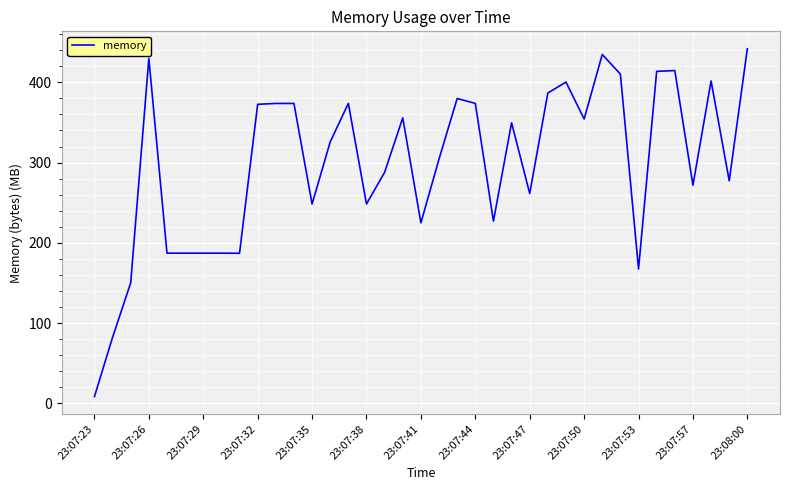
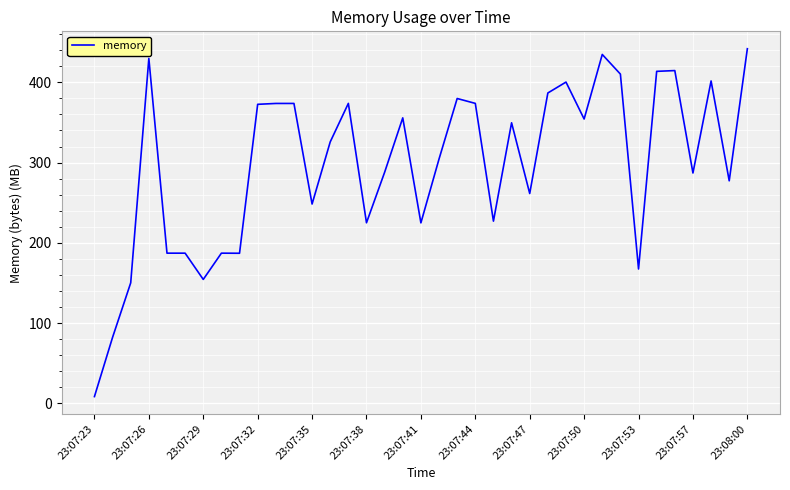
  {
    "23:07:23": 10,
    "23:07:26": 430,
-   "23:07:29": 190,
+   "23:07:29": 150,
    "23:07:32": 370,
    "23:07:35": 250,
-   "23:07:38": 250,
+   "23:07:38": 230,
    "23:07:41": 220,
    "23:07:44": 370,
    "23:07:47": 260,
    "23:07:50": 350,
    "23:07:53": 170,
-   "23:07:57": 270,
+   "23:07:57": 290,
    "23:08:00": 440
  }
